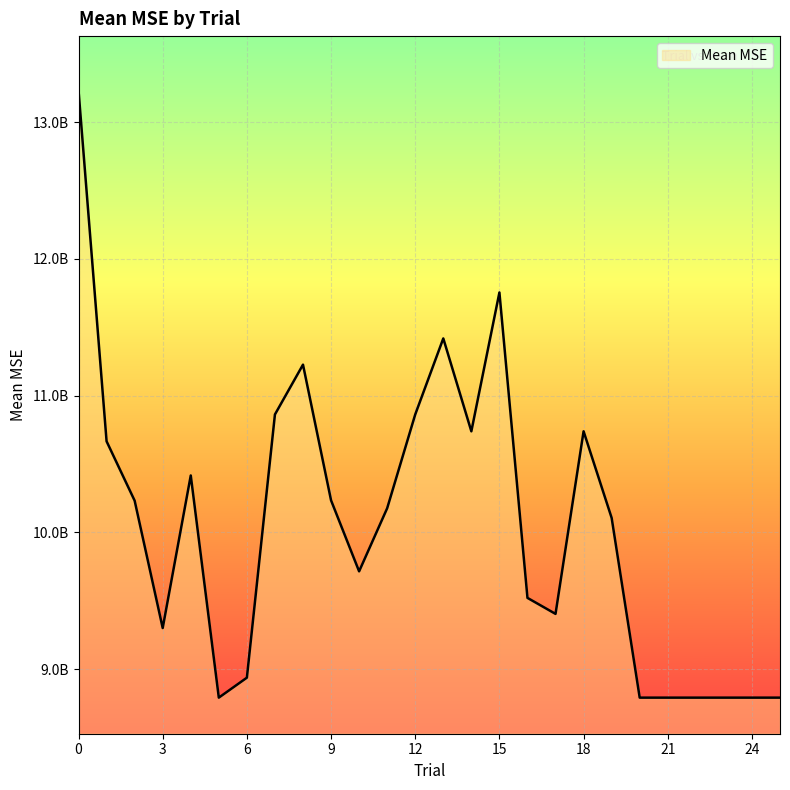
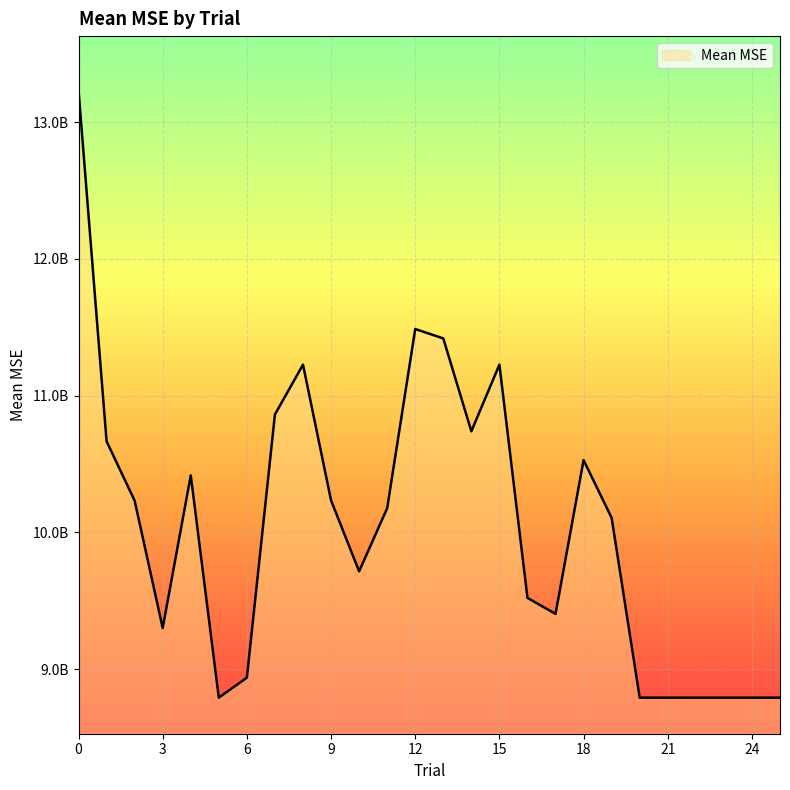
  {
    "0": 13230000000,
    "3": 9300000000,
    "6": 8940000000,
    "9": 10230000000,
-   "12": 10860000000,
-   "15": 11750000000,
-   "18": 10740000000,
+   "12": 11490000000,
+   "15": 11230000000,
+   "18": 10530000000,
    "21": 8790000000,
    "24": 8790000000
  }
